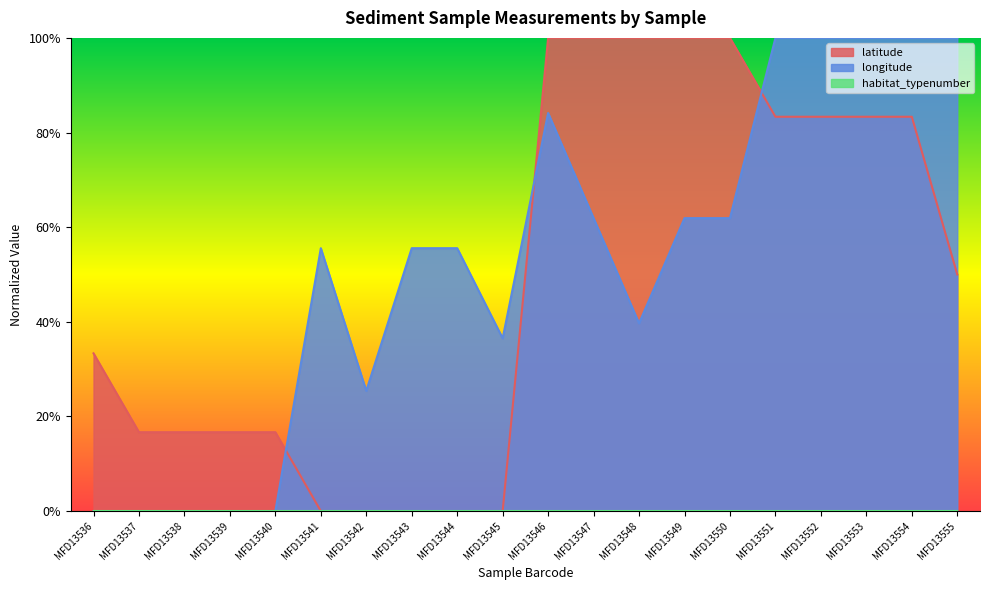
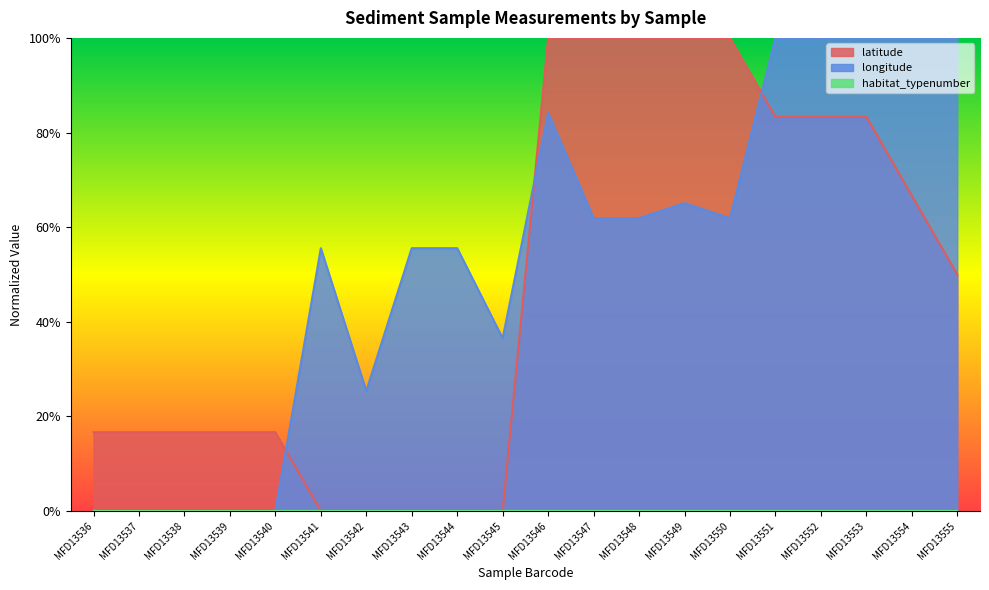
  {
    "latitude": {
-     "MFD13536": "33%",
+     "MFD13536": "17%",
      "MFD13537": "17%",
      "MFD13538": "17%",
      "MFD13539": "17%",
      "MFD13540": "17%",
      "MFD13546": "100%",
      "MFD13547": "100%",
      "MFD13548": "100%",
      "MFD13549": "100%",
      "MFD13550": "100%",
      "MFD13551": "83%",
      "MFD13552": "83%",
      "MFD13553": "83%",
-     "MFD13554": "83%",
+     "MFD13554": "67%",
      "MFD13555": "50%"
    },
    "longitude": {
      "MFD13541": "56%",
      "MFD13542": "25%",
      "MFD13543": "56%",
      "MFD13544": "56%",
      "MFD13545": "37%",
      "MFD13546": "84%",
      "MFD13547": "62%",
-     "MFD13548": "40%",
-     "MFD13549": "62%",
+     "MFD13548": "62%",
+     "MFD13549": "65%",
      "MFD13550": "62%",
      "MFD13551": "100%",
      "MFD13552": "100%",
      "MFD13553": "100%",
      "MFD13554": "100%",
      "MFD13555": "100%"
    },
    "habitat_typenumber": {
      "MFD13546": "0%",
      "MFD13547": "0%",
      "MFD13548": "0%",
      "MFD13549": "0%",
      "MFD13550": "0%",
      "MFD13551": "0%",
      "MFD13552": "0%",
      "MFD13553": "0%",
      "MFD13554": "0%",
      "MFD13555": "0%"
    }
  }
